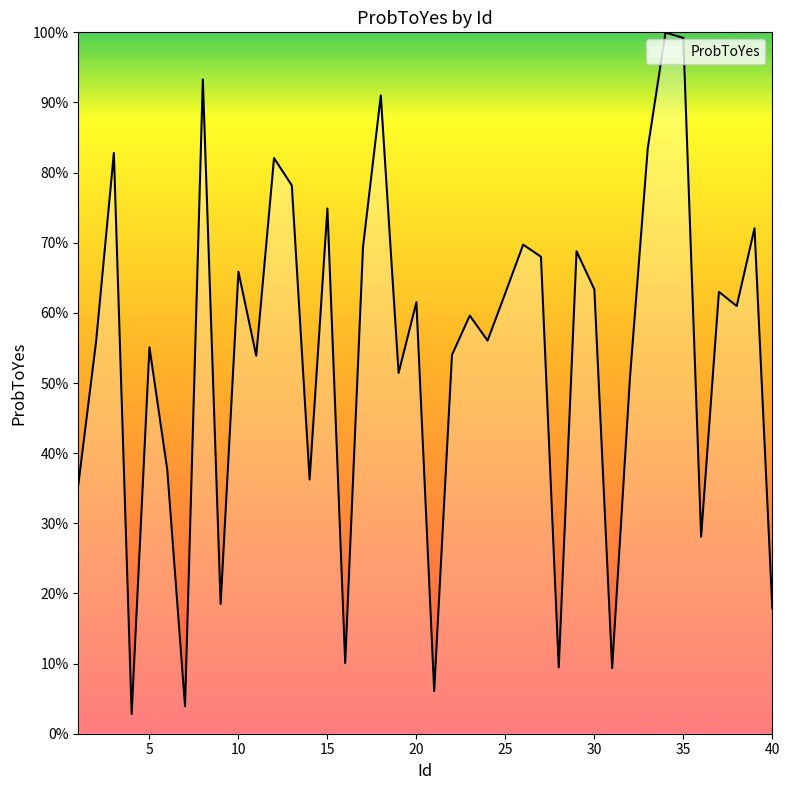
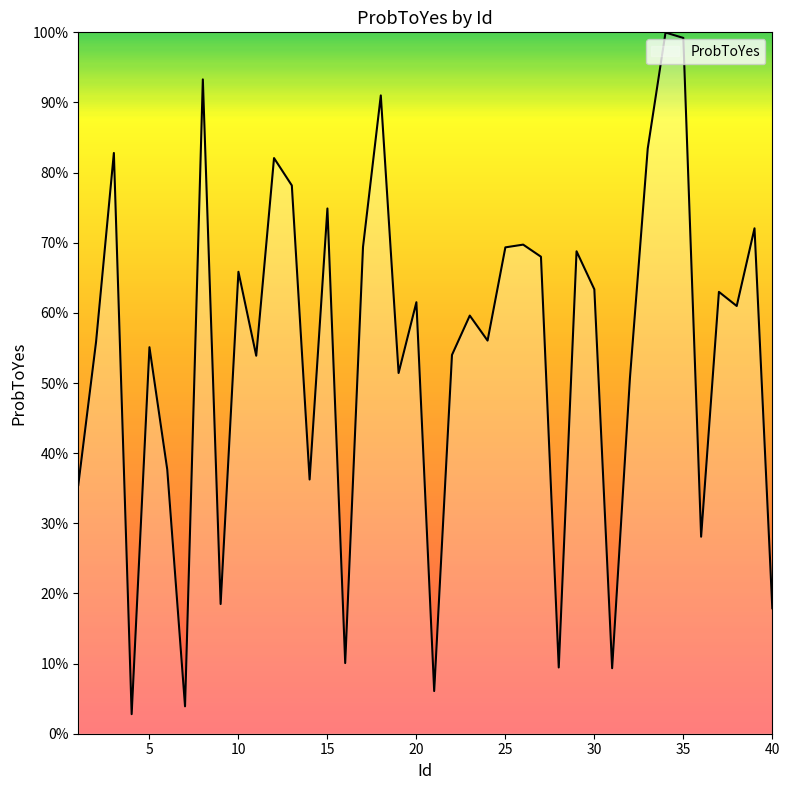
  {
    "5": "55%",
    "10": "66%",
    "15": "75%",
    "20": "62%",
-   "25": "63%",
+   "25": "69%",
    "30": "63%",
    "35": "99%",
    "40": "18%"
  }
